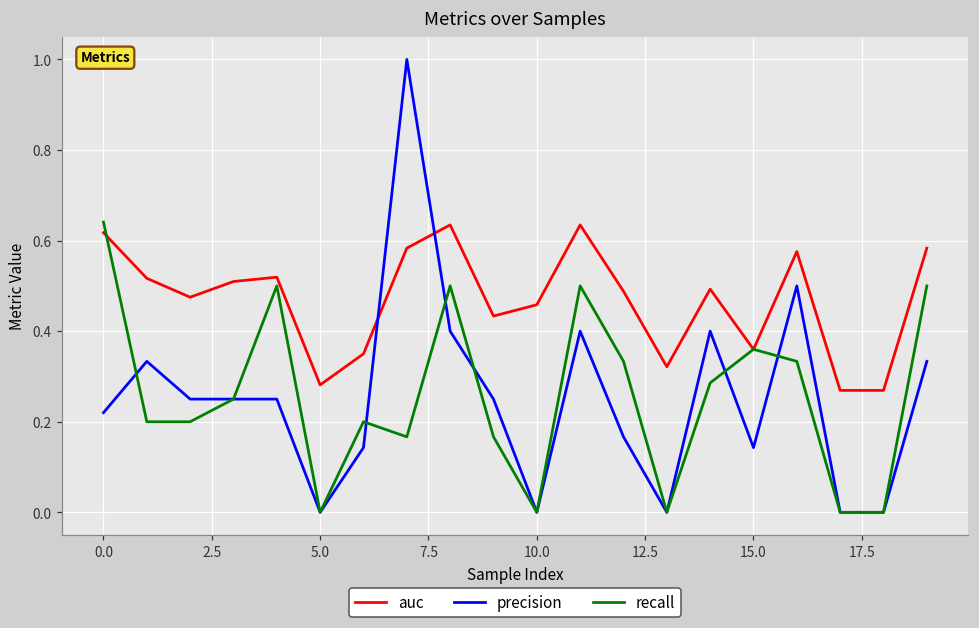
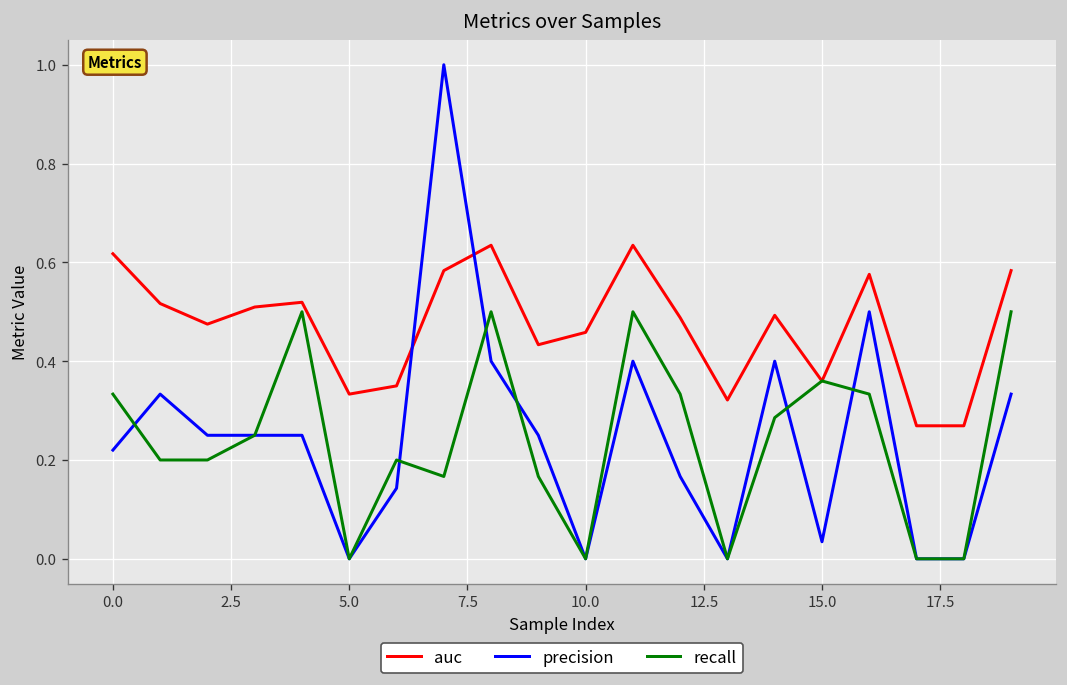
  {
    "auc": {
      "0.0": 0.62,
-     "5.0": 0.28,
+     "5.0": 0.33,
      "10.0": 0.46
    },
    "precision": {
      "0.0": 0.22,
-     "15.0": 0.14
+     "15.0": 0.03
    },
    "recall": {
-     "0.0": 0.64
+     "0.0": 0.33
    }
  }
